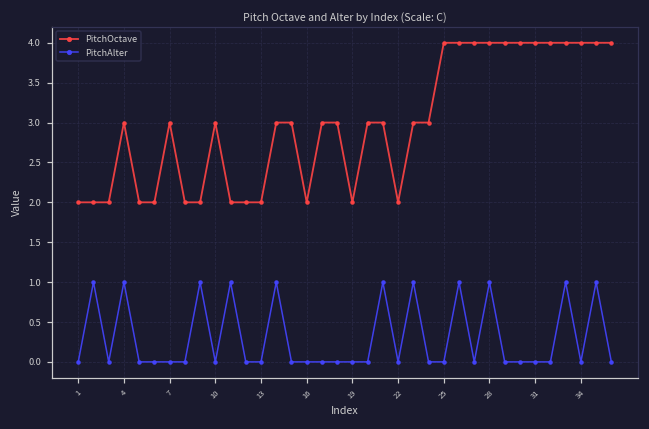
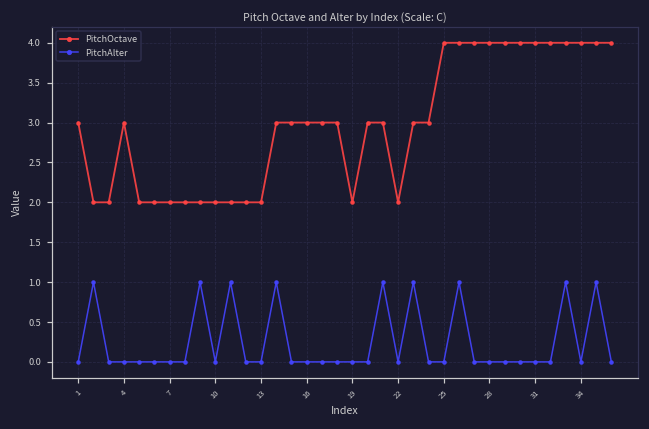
  {
    "PitchOctave": {
-     "1": 2,
+     "1": 3,
      "4": 3,
-     "7": 3,
-     "10": 3,
+     "7": 2,
+     "10": 2,
      "13": 2,
-     "16": 2,
+     "16": 3,
      "19": 2,
      "22": 2,
      "25": 4,
      "28": 4,
      "31": 4,
      "34": 4
    },
    "PitchAlter": {
      "1": 0,
-     "4": 1,
+     "4": 0,
      "7": 0,
      "10": 0,
      "13": 0,
      "16": 0,
      "19": 0,
      "22": 0,
      "25": 0,
-     "28": 1,
+     "28": 0,
      "31": 0,
      "34": 0
    }
  }
